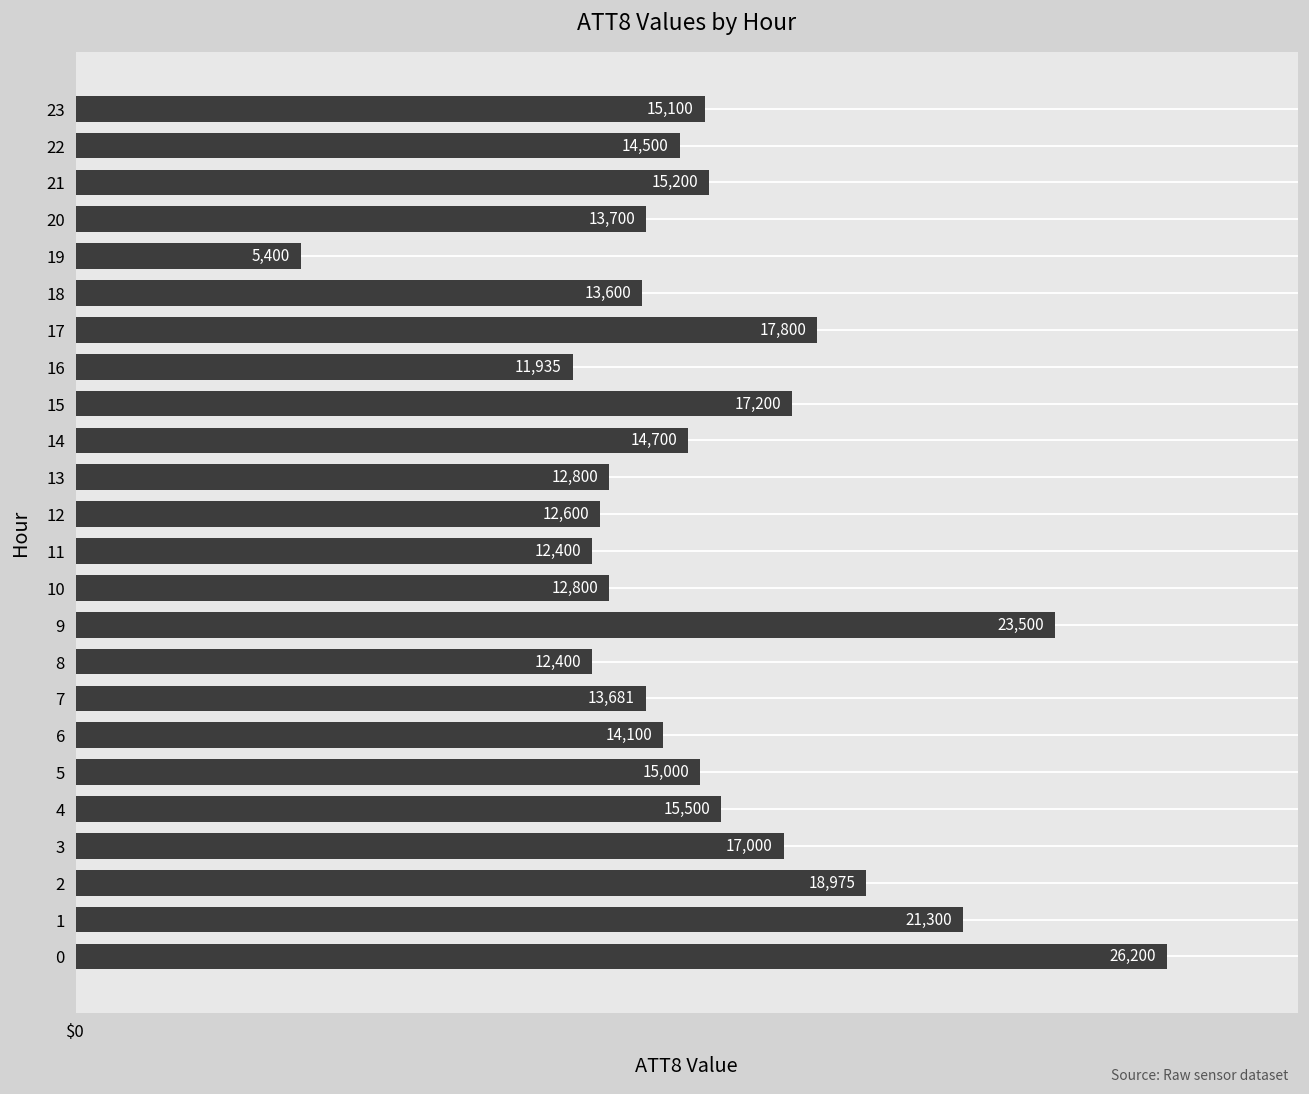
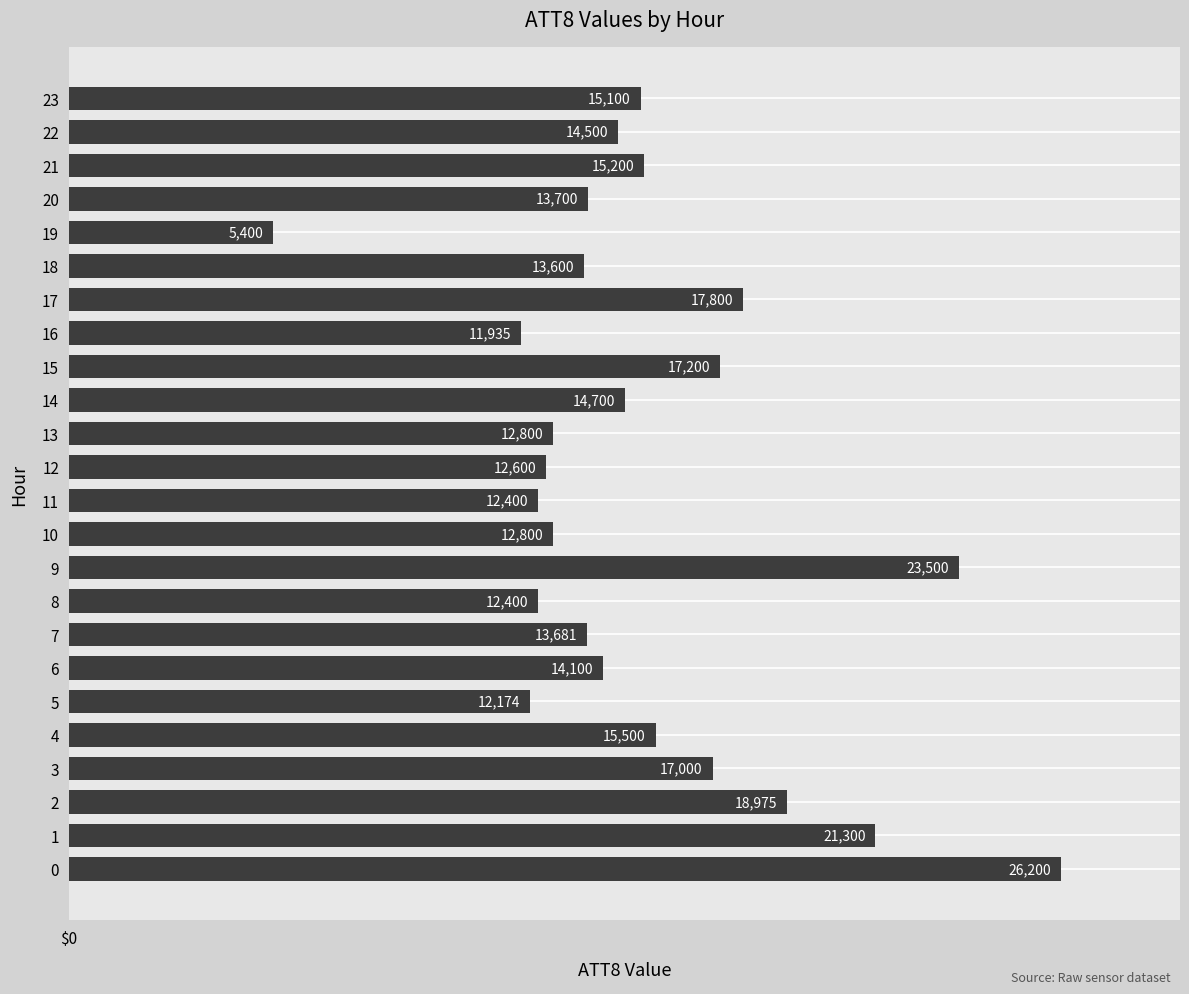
  {
    "23": "15,100",
    "22": "14,500",
    "21": "15,200",
    "20": "13,700",
    "19": "5,400",
    "18": "13,600",
    "17": "17,800",
    "16": "11,935",
    "15": "17,200",
    "14": "14,700",
    "13": "12,800",
    "12": "12,600",
    "11": "12,400",
    "10": "12,800",
    "9": "23,500",
    "8": "12,400",
    "6": "14,100",
-   "5": "15,000",
+   "5": "12,174",
    "4": "15,500",
    "3": "17,000",
    "2": "18,975",
    "1": "21,300",
    "0": "26,200"
  }
